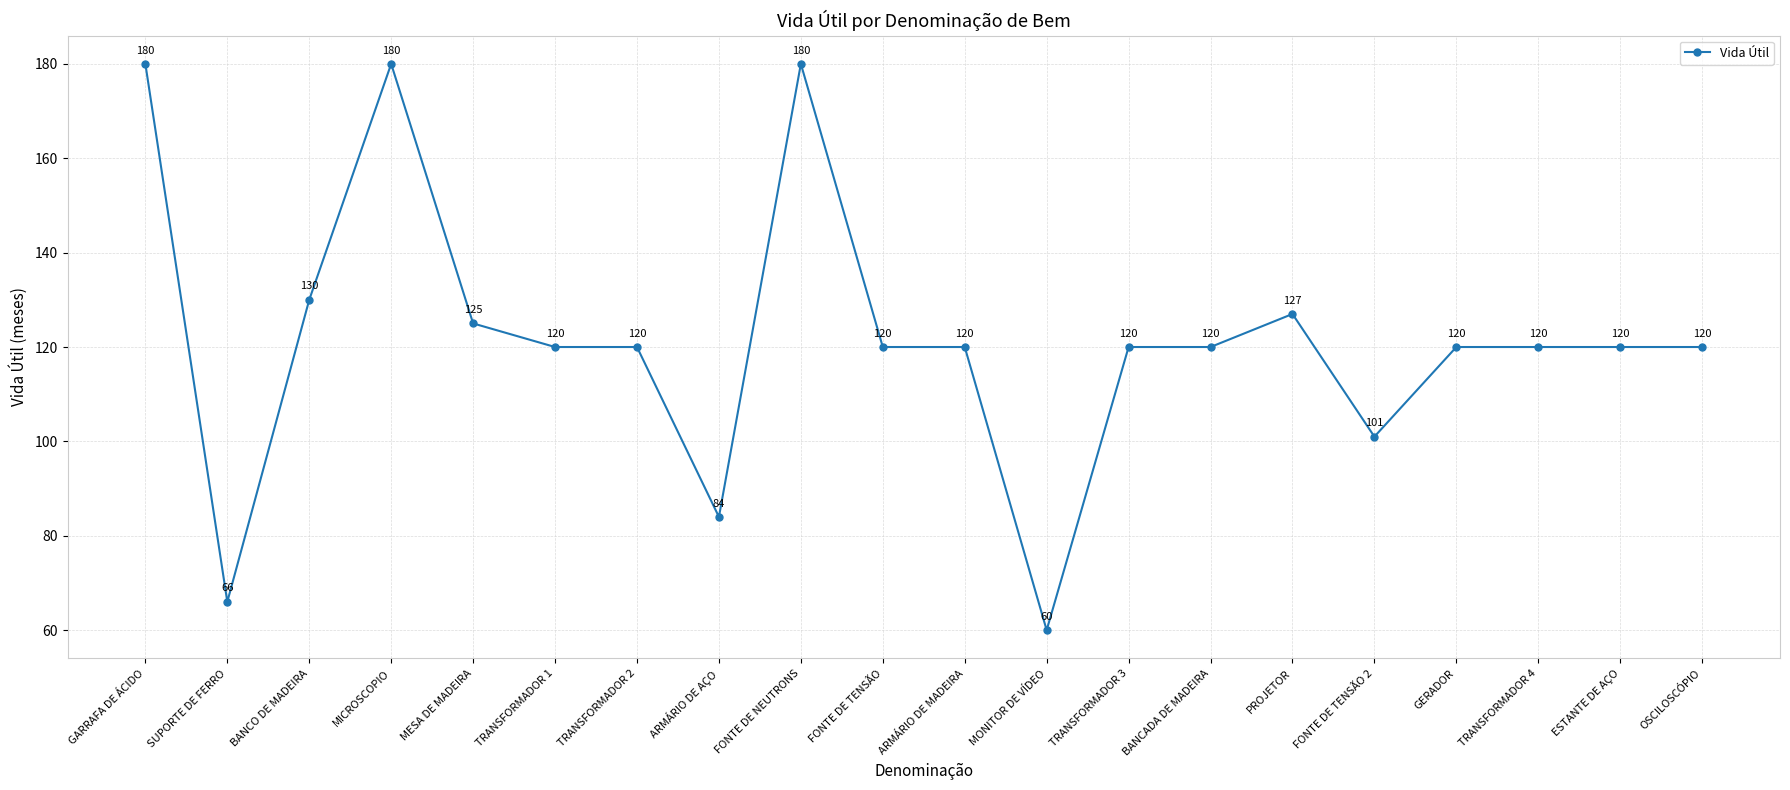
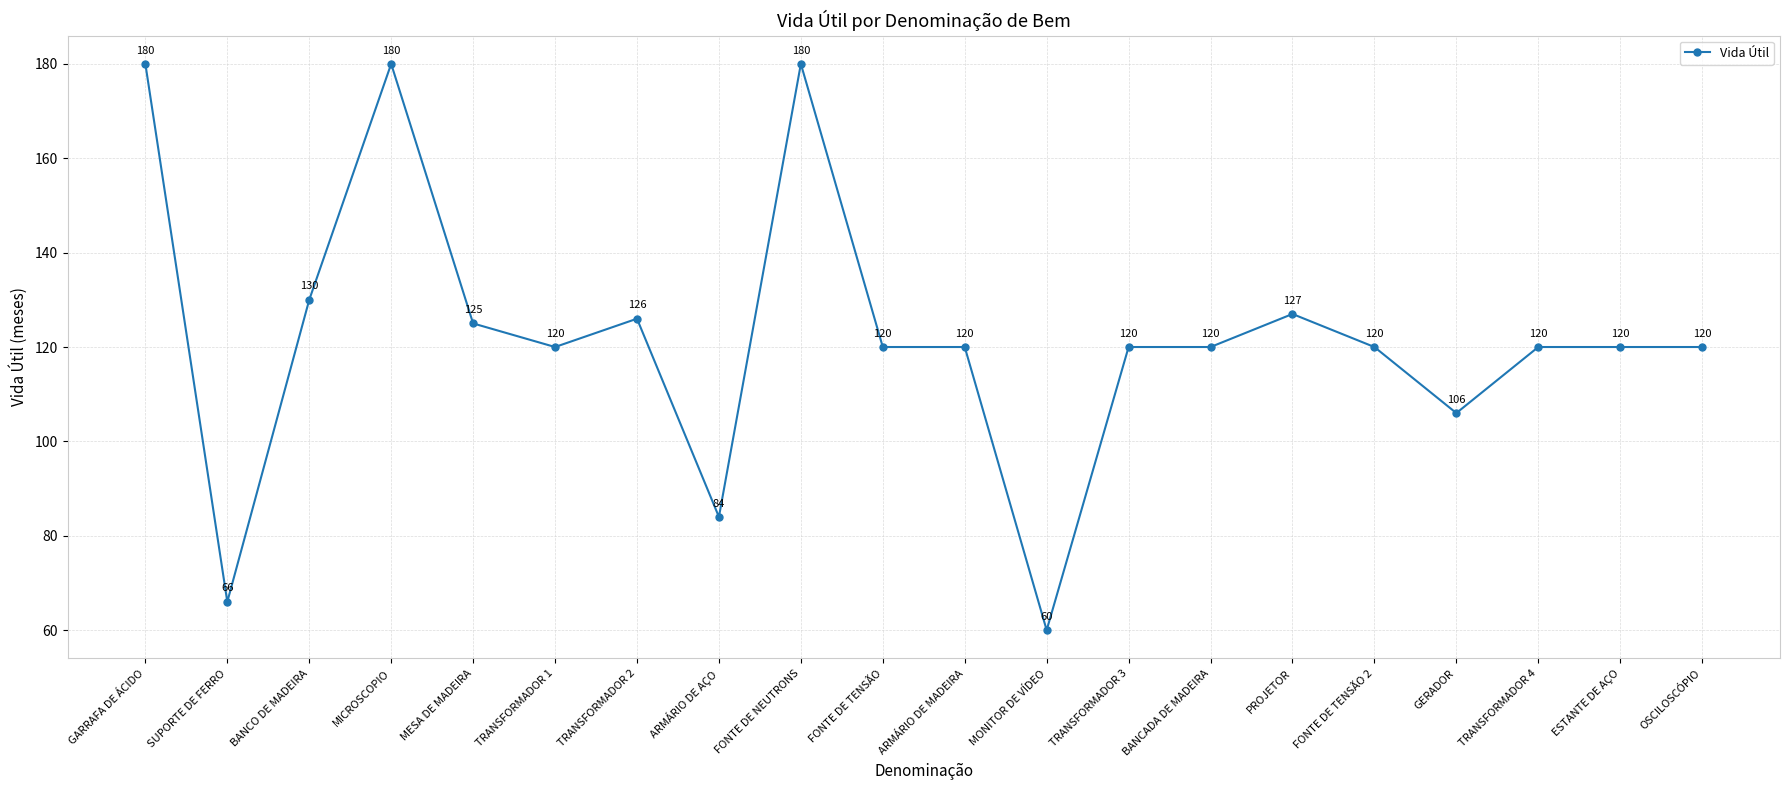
  {
    "GARRAFA DE ÁCIDO": 180,
    "SUPORTE DE FERRO": 66,
    "BANCO DE MADEIRA": 130,
    "MICROSCOPIO": 180,
    "MESA DE MADEIRA": 125,
    "TRANSFORMADOR 1": 120,
-   "TRANSFORMADOR 2": 120,
+   "TRANSFORMADOR 2": 126,
    "ARMÁRIO DE AÇO": 84,
    "FONTE DE NEUTRONS": 180,
    "FONTE DE TENSÃO": 120,
    "ARMÁRIO DE MADEIRA": 120,
    "MONITOR DE VÍDEO": 60,
    "TRANSFORMADOR 3": 120,
    "BANCADA DE MADEIRA": 120,
    "PROJETOR": 127,
-   "FONTE DE TENSÃO 2": 101,
-   "GERADOR": 120,
+   "FONTE DE TENSÃO 2": 120,
+   "GERADOR": 106,
    "TRANSFORMADOR 4": 120,
    "ESTANTE DE AÇO": 120,
    "OSCILOSCÓPIO": 120
  }
